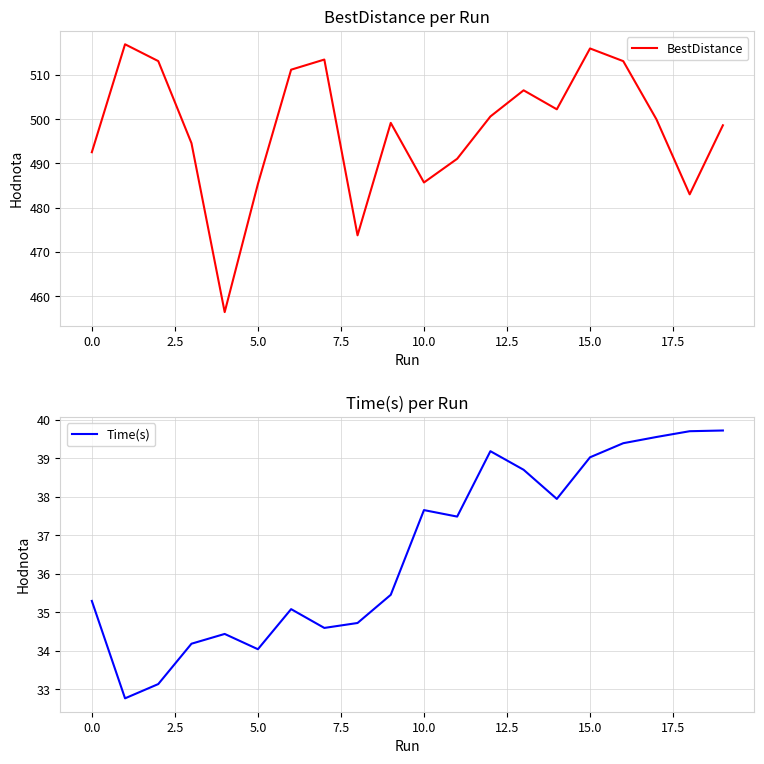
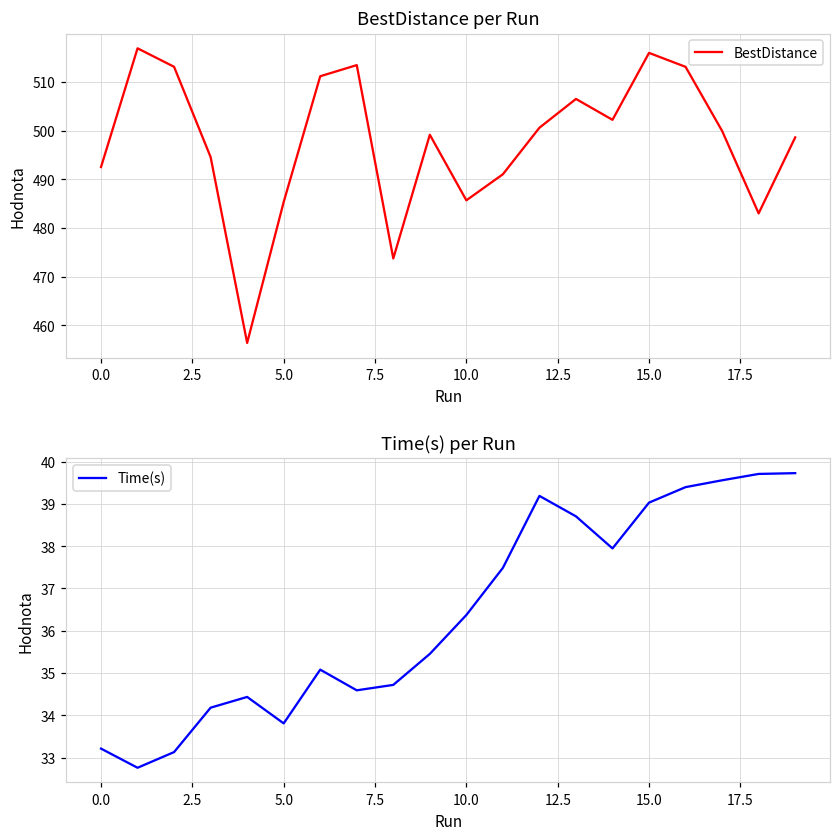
  {
    "BestDistance per Run": {
      "0.0": 493,
      "5.0": 485,
      "10.0": 486,
      "15.0": 516
    },
    "Time(s) per Run": {
-     "0.0": 35.3,
-     "5.0": 34.0,
-     "10.0": 37.7,
+     "0.0": 33.2,
+     "5.0": 33.8,
+     "10.0": 36.4,
      "15.0": 39.0
    }
  }
